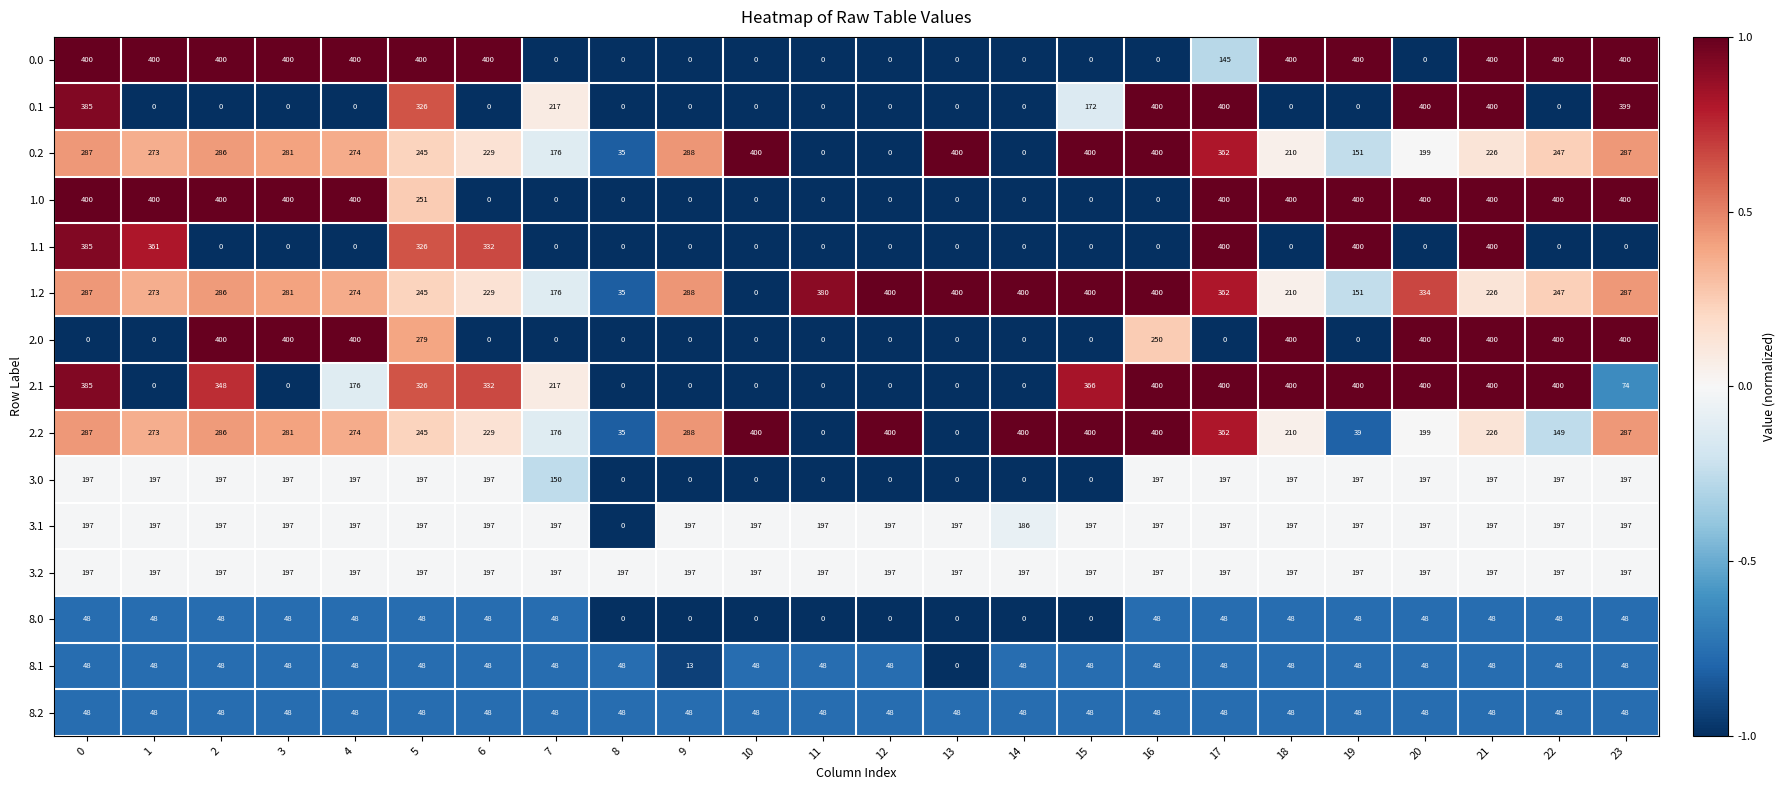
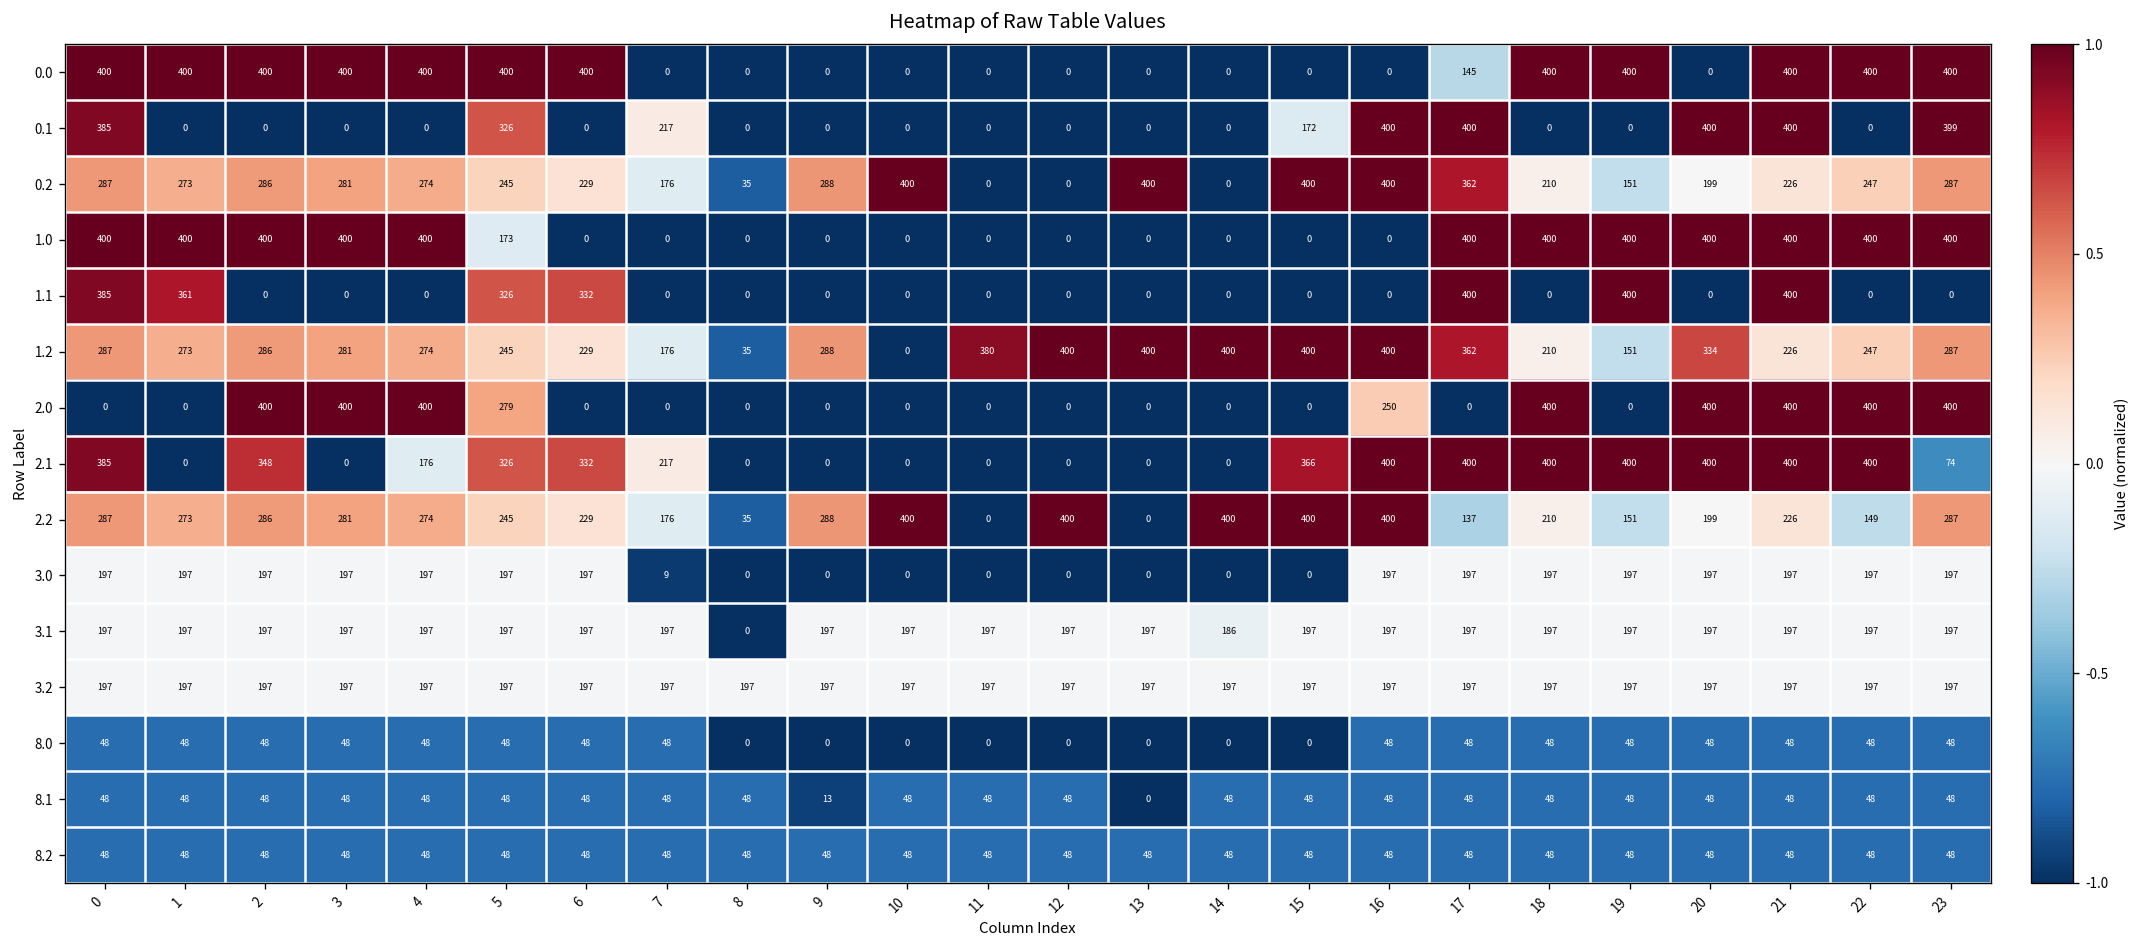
  {
    "1.0": {
      "0": 400,
      "1": 400,
      "2": 400,
      "3": 400,
      "4": 400,
-     "5": 251,
+     "5": 173,
      "6": 0,
      "7": 0,
      "8": 0,
      "9": 0,
      "10": 0,
      "11": 0,
      "12": 0,
      "13": 0,
      "14": 0,
      "15": 0,
      "16": 0,
      "17": 400,
      "18": 400,
      "19": 400,
      "20": 400,
      "21": 400,
      "22": 400,
      "23": 400
    },
    "2.2": {
      "0": 287,
      "1": 273,
      "2": 286,
      "3": 281,
      "4": 274,
      "5": 245,
      "6": 229,
      "7": 176,
      "8": 35,
      "9": 288,
      "10": 400,
      "11": 0,
      "12": 400,
      "13": 0,
      "14": 400,
      "15": 400,
      "16": 400,
-     "17": 362,
+     "17": 137,
      "18": 210,
-     "19": 39,
+     "19": 151,
      "20": 199,
      "21": 226,
      "22": 149,
      "23": 287
    },
    "3.0": {
      "0": 197,
      "1": 197,
      "2": 197,
      "3": 197,
      "4": 197,
      "5": 197,
      "6": 197,
-     "7": 150,
+     "7": 9,
      "8": 0,
      "9": 0,
      "10": 0,
      "11": 0,
      "12": 0,
      "13": 0,
      "14": 0,
      "15": 0,
      "16": 197,
      "17": 197,
      "18": 197,
      "19": 197,
      "20": 197,
      "21": 197,
      "22": 197,
      "23": 197
    }
  }
